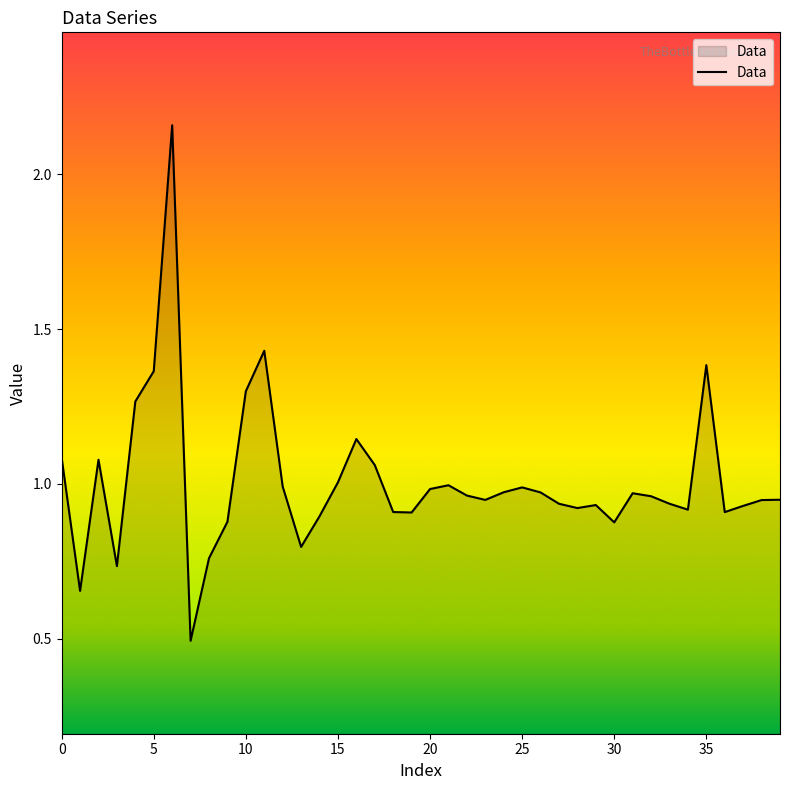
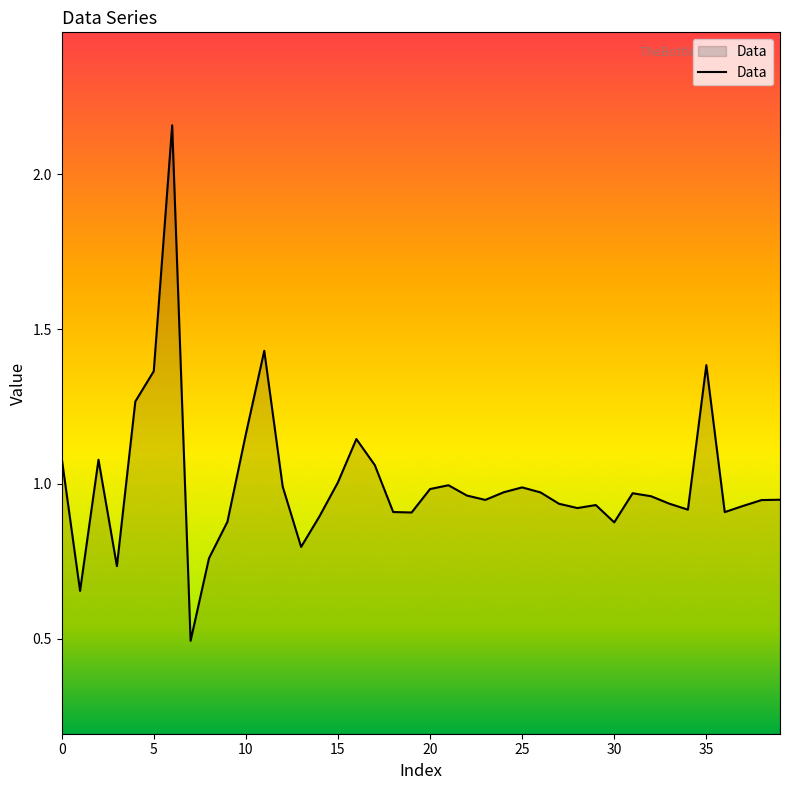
  {
    "0": 1.08,
    "5": 1.36,
-   "10": 1.30,
+   "10": 1.16,
    "15": 1.01,
    "20": 0.98,
    "25": 0.99,
    "30": 0.88,
    "35": 1.38
  }
